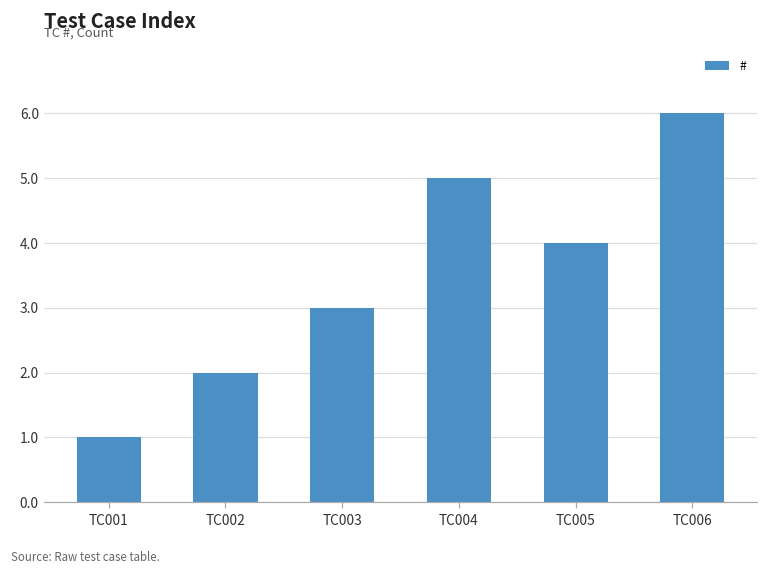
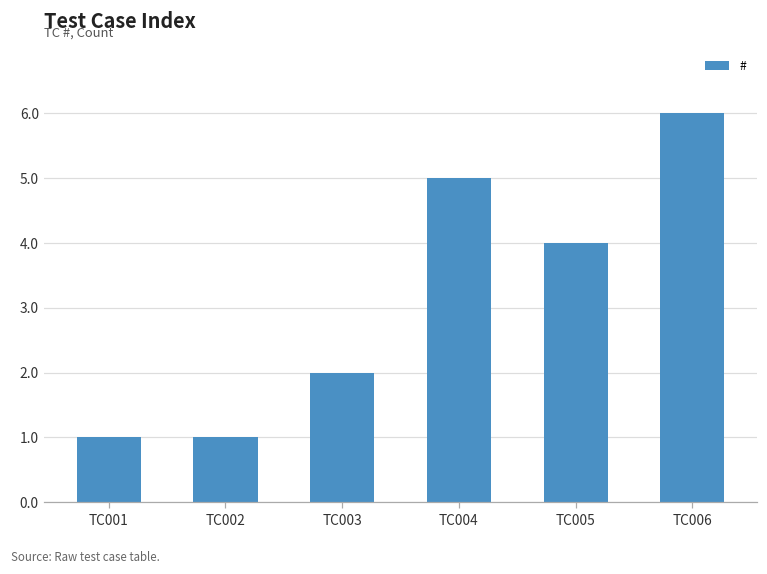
  {
    "TC001": 1,
-   "TC002": 2,
-   "TC003": 3,
+   "TC002": 1,
+   "TC003": 2,
    "TC004": 5,
    "TC005": 4,
    "TC006": 6
  }
